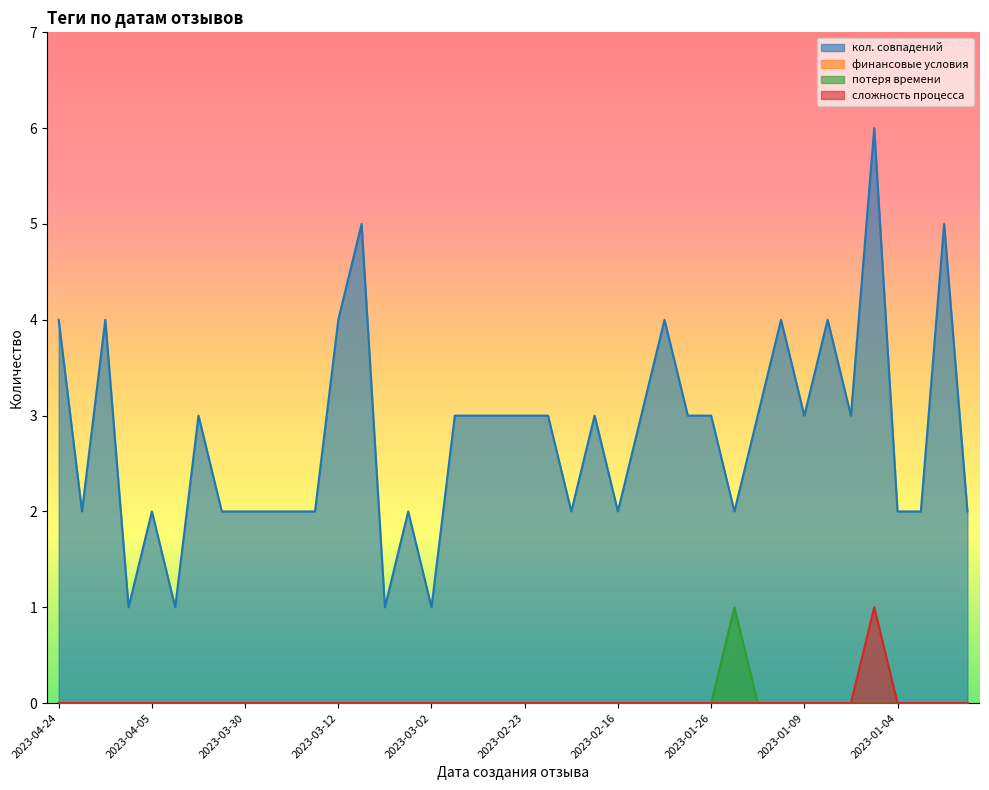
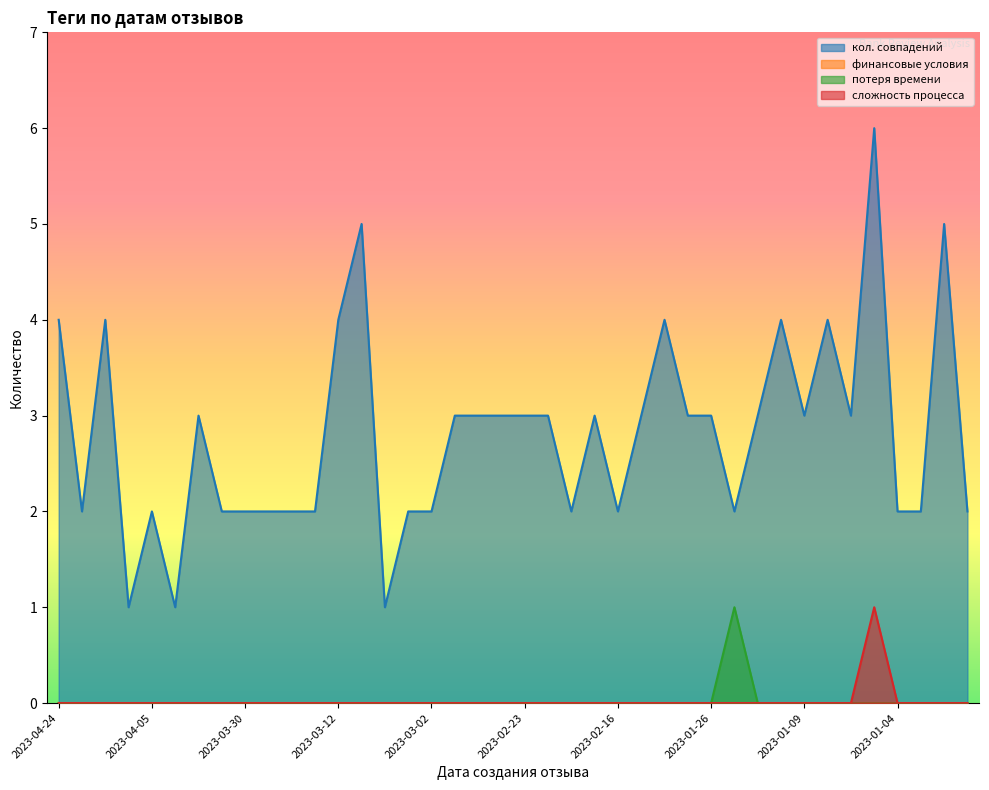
  {
    "кол. совпадений": {
      "2023-04-24": 4,
      "2023-04-05": 2,
      "2023-03-12": 4,
-     "2023-03-02": 1,
+     "2023-03-02": 2,
      "2023-02-23": 3,
      "2023-02-16": 2,
      "2023-01-04": 2
    }
  }
